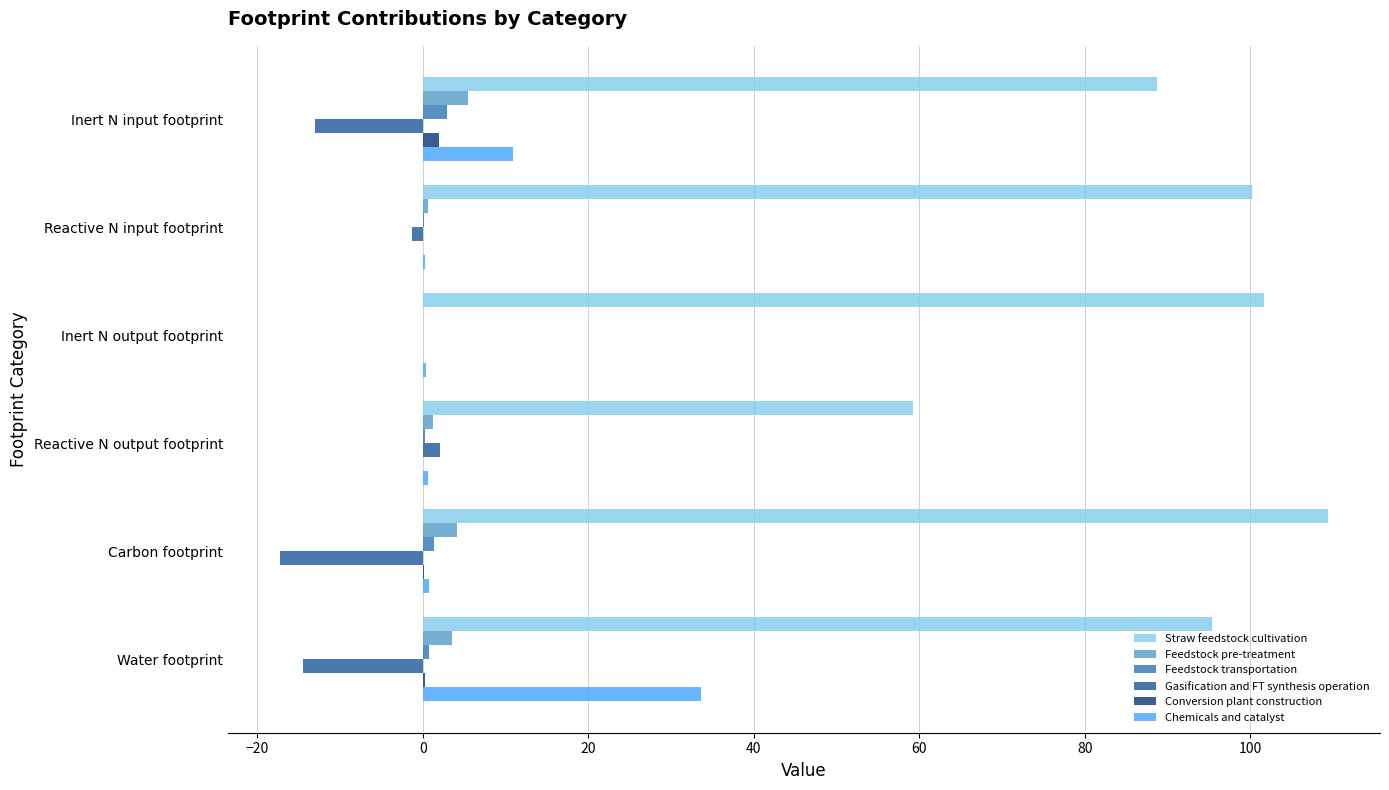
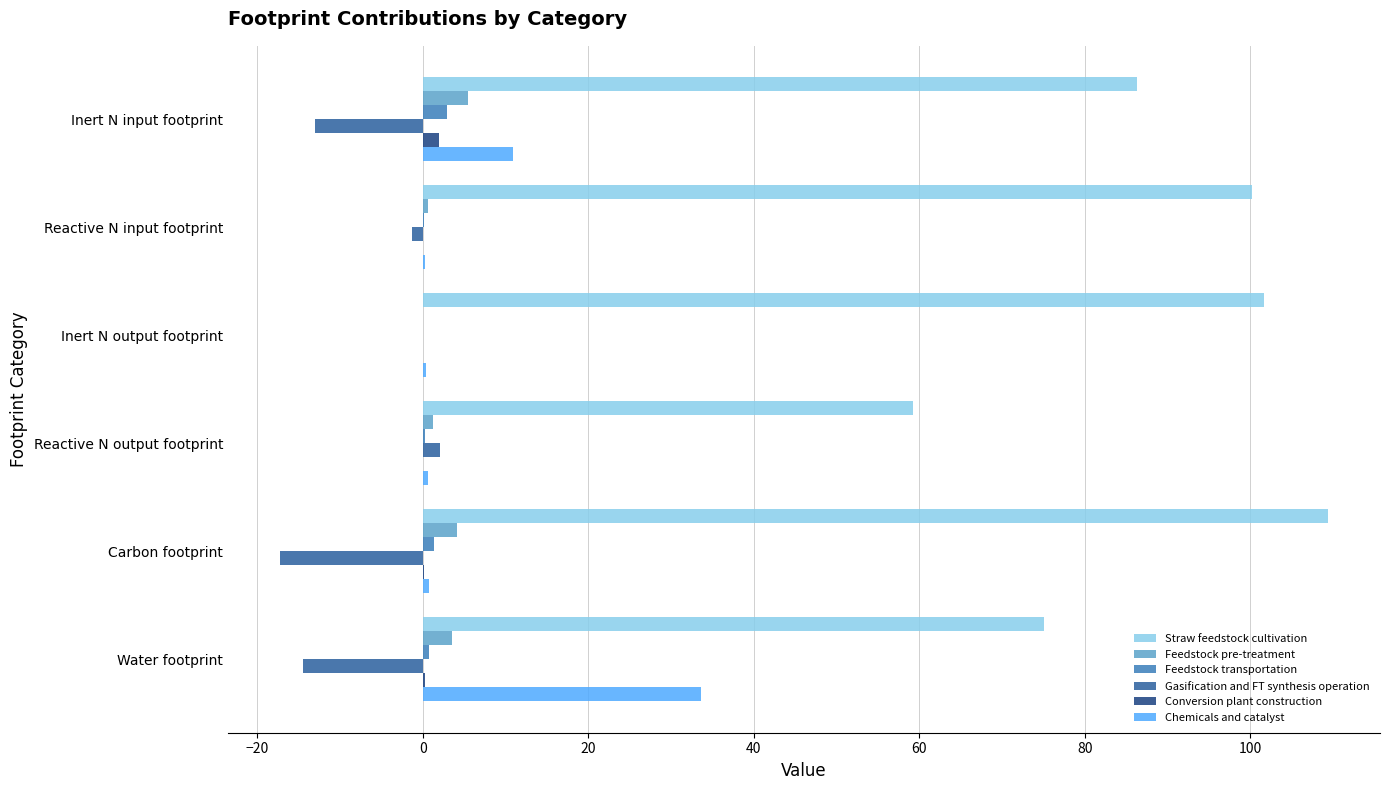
  {
    "Straw feedstock cultivation": {
-     "Inert N input footprint": 89,
+     "Inert N input footprint": 86,
      "Reactive N input footprint": 100,
      "Inert N output footprint": 102,
      "Reactive N output footprint": 59,
      "Carbon footprint": 109,
-     "Water footprint": 95
+     "Water footprint": 75
    }
  }
